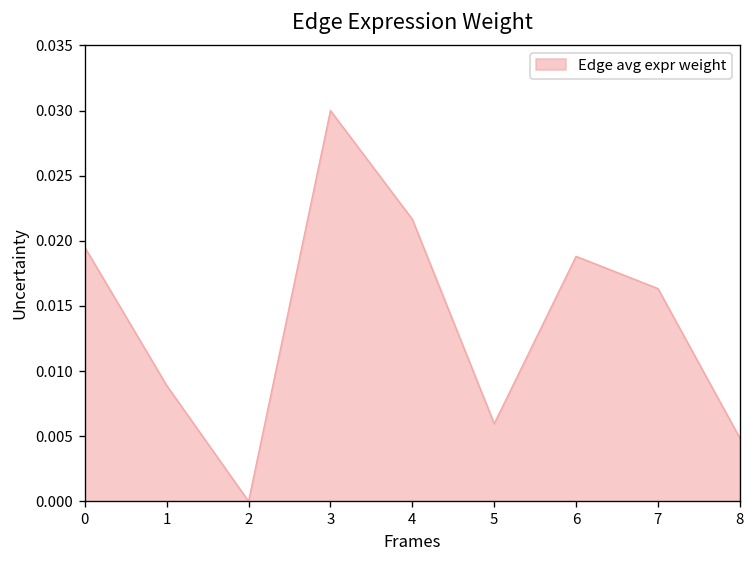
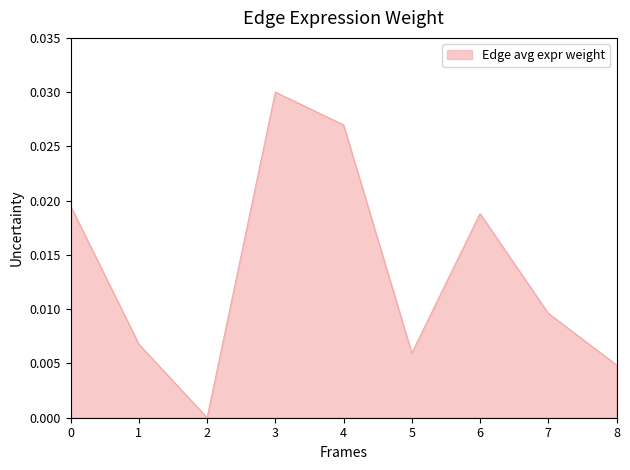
  {
    "0": 0.0195,
-   "1": 0.0089,
+   "1": 0.0068,
    "2": 0.0000,
    "3": 0.0300,
-   "4": 0.0217,
+   "4": 0.0270,
    "5": 0.0060,
    "6": 0.0188,
-   "7": 0.0163,
+   "7": 0.0096,
    "8": 0.0049
  }
